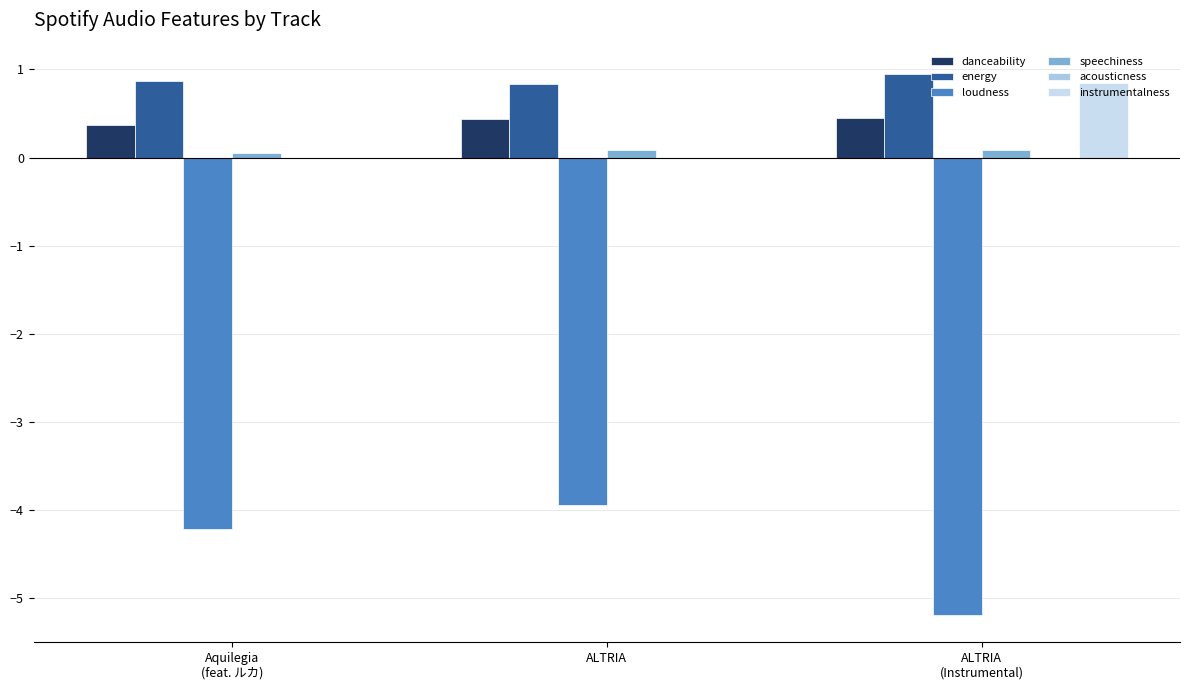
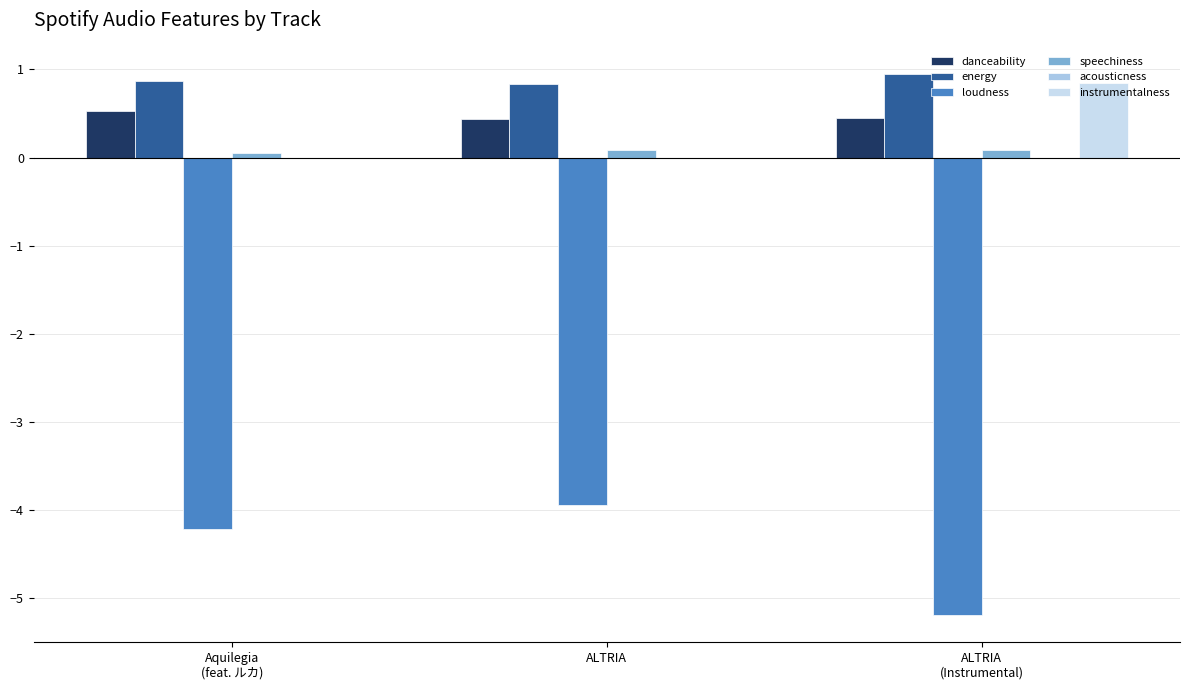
  {
    "danceability": {
-     "Aquilegia (feat. ルカ)": 0.4,
+     "Aquilegia (feat. ルカ)": 0.5,
      "ALTRIA": 0.4,
      "ALTRIA (Instrumental)": 0.4
    },
    "energy": {
      "Aquilegia (feat. ルカ)": 0.9,
      "ALTRIA": 0.8,
      "ALTRIA (Instrumental)": 1.0
    },
    "loudness": {
      "Aquilegia (feat. ルカ)": -4.2,
      "ALTRIA": -3.9,
      "ALTRIA (Instrumental)": -5.2
    }
  }
